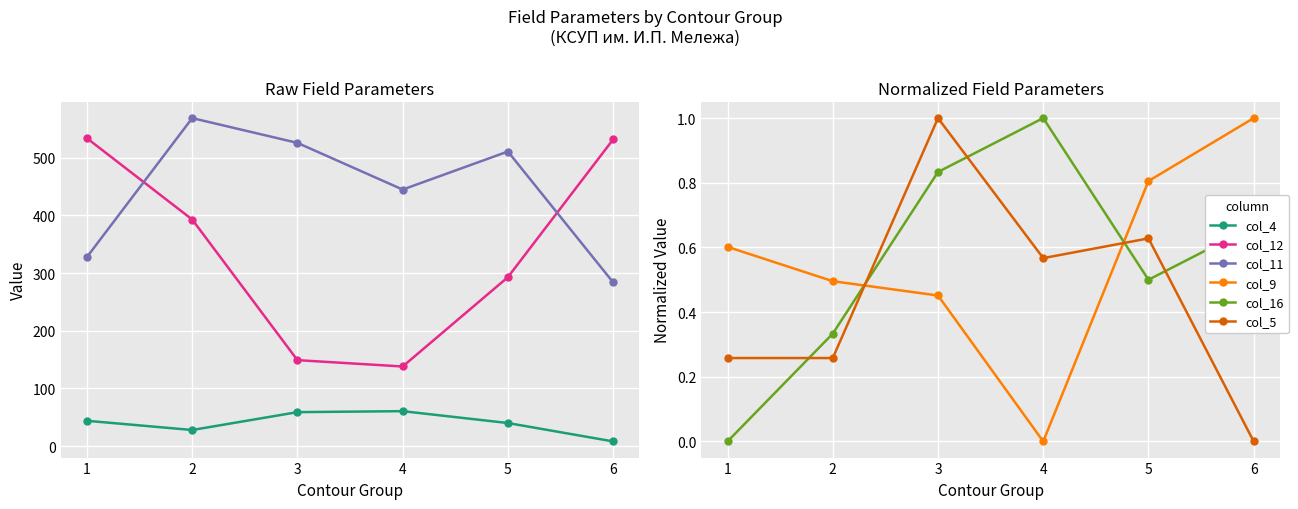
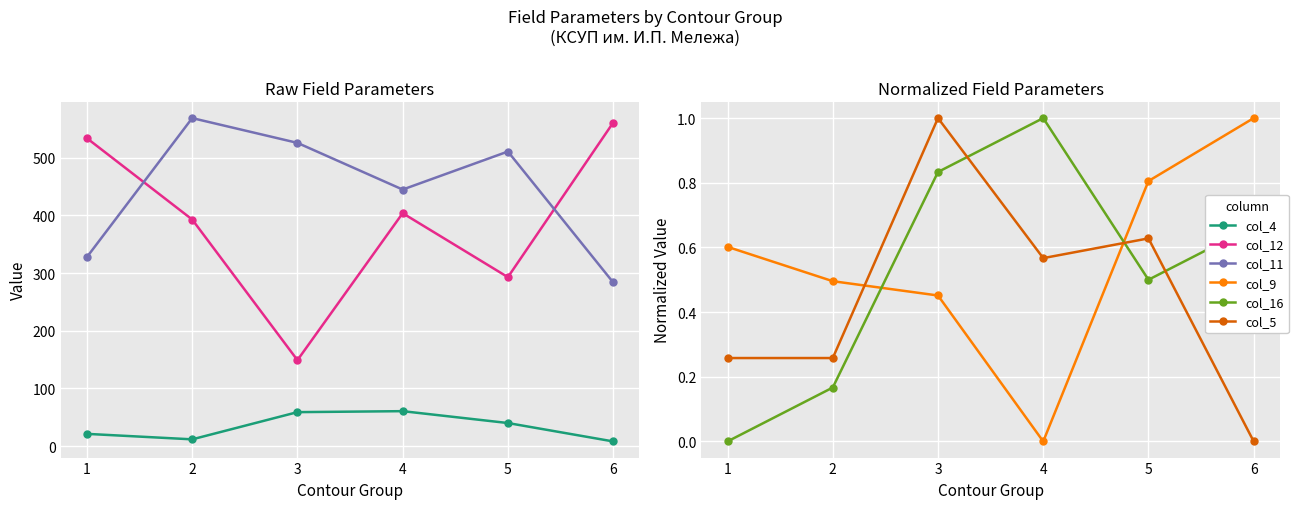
  {
    "Raw Field Parameters": {
      "col_4": {
-       "1": 40,
-       "2": 30,
+       "1": 20,
+       "2": 10,
        "3": 60,
        "4": 60,
        "5": 40,
        "6": 10
      },
      "col_12": {
        "1": 530,
        "2": 390,
        "3": 150,
-       "4": 140,
+       "4": 400,
        "5": 290,
-       "6": 530
+       "6": 560
      },
      "col_11": {
        "1": 330,
        "2": 570,
        "3": 530,
        "4": 450,
        "5": 510,
        "6": 280
      }
    },
    "Normalized Field Parameters": {
      "col_16": {
        "1": 0.00,
-       "2": 0.33,
+       "2": 0.17,
        "3": 0.83,
        "4": 1.00,
        "5": 0.50
      }
    }
  }
